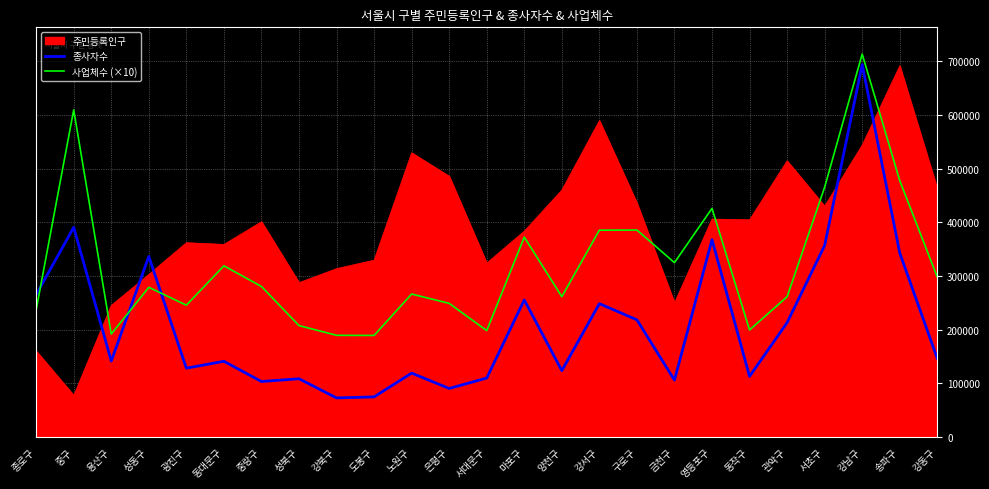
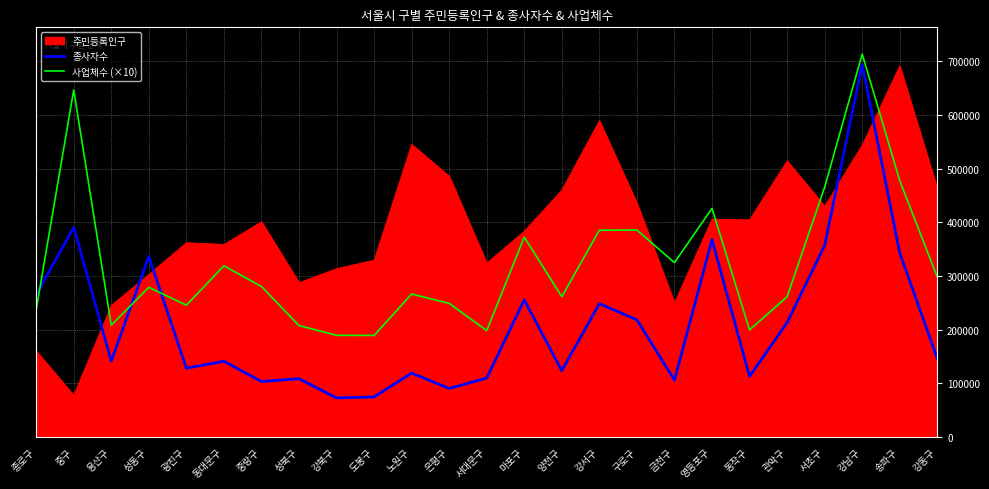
  {
    "주민등록인구": {
      "종로구": 160000,
      "중구": 80000,
      "용산구": 240000,
      "성동구": 300000,
      "광진구": 360000,
      "동대문구": 360000,
      "중랑구": 400000,
      "성북구": 290000,
      "강북구": 310000,
      "도봉구": 330000,
-     "노원구": 530000,
+     "노원구": 550000,
      "은평구": 490000,
      "서대문구": 320000,
      "마포구": 380000,
      "양천구": 460000,
      "강서구": 590000,
      "구로구": 440000,
      "금천구": 250000,
      "영등포구": 410000,
      "동작구": 400000,
      "관악구": 510000,
      "서초구": 430000,
      "강남구": 540000,
      "송파구": 690000,
      "강동구": 460000
    },
    "종사자수": {
      "종로구": 270000,
      "중구": 390000,
      "용산구": 140000,
      "성동구": 340000,
      "광진구": 130000,
      "동대문구": 140000,
      "중랑구": 100000,
      "성북구": 110000,
      "강북구": 70000,
      "도봉구": 70000,
      "노원구": 120000,
      "은평구": 90000,
      "서대문구": 110000,
      "마포구": 260000,
      "양천구": 120000,
      "강서구": 250000,
      "구로구": 220000,
      "금천구": 110000,
      "영등포구": 370000,
      "동작구": 110000,
      "관악구": 210000,
      "서초구": 360000,
      "강남구": 690000,
      "송파구": 340000,
      "강동구": 150000
    },
    "사업체수 (×10)": {
      "종로구": 240000,
-     "중구": 610000,
-     "용산구": 190000,
+     "중구": 650000,
+     "용산구": 210000,
      "성동구": 280000,
      "광진구": 250000,
      "동대문구": 320000,
      "중랑구": 280000,
      "성북구": 210000,
      "강북구": 190000,
      "도봉구": 190000,
      "노원구": 270000,
      "은평구": 250000,
      "서대문구": 200000,
      "마포구": 370000,
      "양천구": 260000,
      "강서구": 390000,
      "구로구": 390000,
      "금천구": 320000,
      "영등포구": 430000,
      "동작구": 200000,
      "관악구": 260000,
      "서초구": 470000,
      "강남구": 710000,
      "송파구": 480000,
      "강동구": 300000
    }
  }
